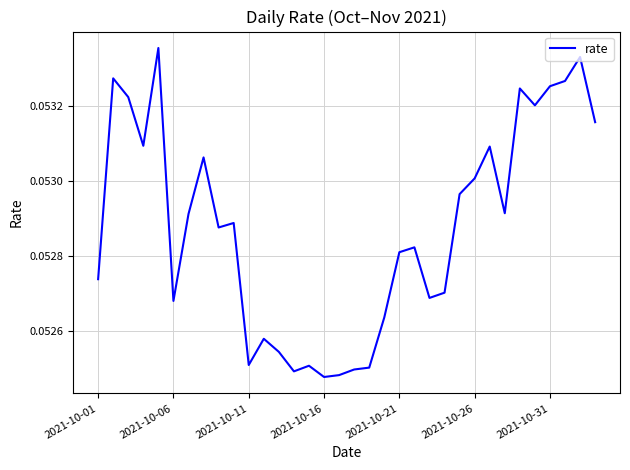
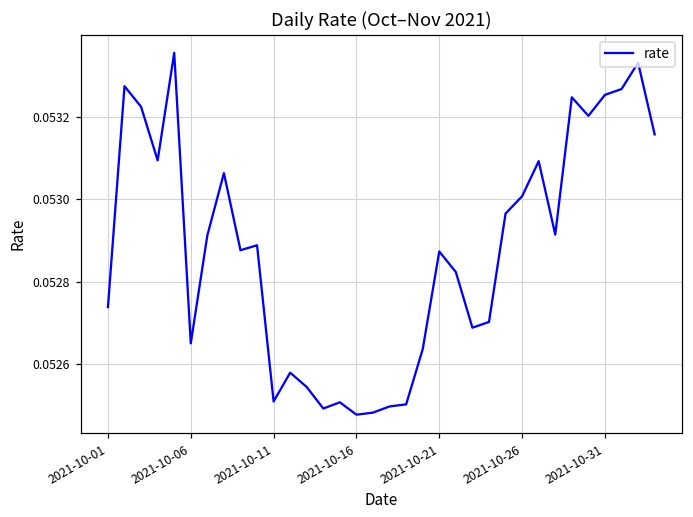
  {
    "2021-10-01": 0.05274,
-   "2021-10-06": 0.05268,
+   "2021-10-06": 0.05265,
    "2021-10-11": 0.05251,
    "2021-10-16": 0.05248,
-   "2021-10-21": 0.05281,
+   "2021-10-21": 0.05287,
    "2021-10-26": 0.05301,
    "2021-10-31": 0.05325
  }
